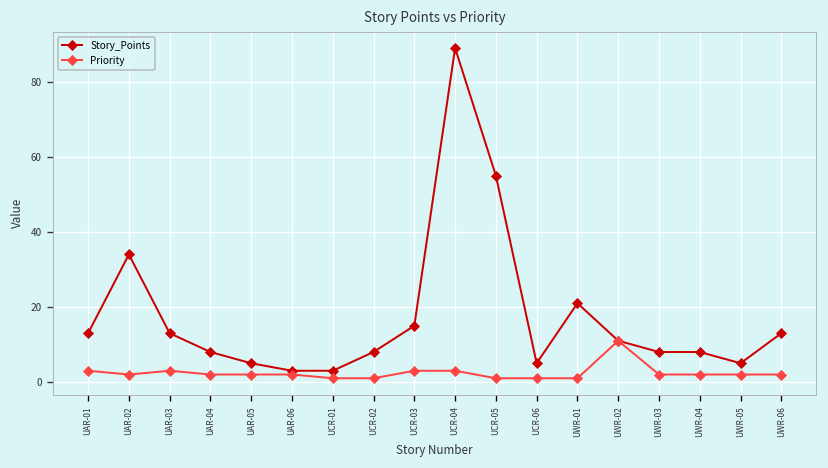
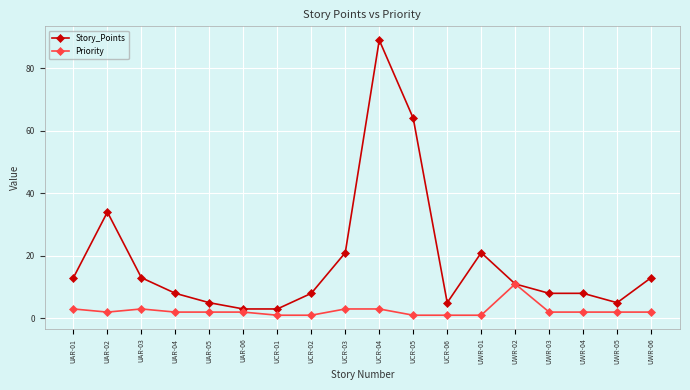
  {
    "Story_Points": {
      "UAR-01": 13,
      "UAR-02": 34,
      "UAR-03": 13,
      "UAR-04": 8,
      "UAR-05": 5,
      "UAR-06": 3,
      "UCR-01": 3,
      "UCR-02": 8,
-     "UCR-03": 15,
+     "UCR-03": 21,
      "UCR-04": 89,
-     "UCR-05": 55,
+     "UCR-05": 64,
      "UCR-06": 5,
      "UWR-01": 21,
      "UWR-03": 8,
      "UWR-04": 8,
      "UWR-05": 5,
      "UWR-06": 13
    },
    "Priority": {
      "UAR-01": 3,
      "UAR-02": 2,
      "UAR-03": 3,
      "UAR-04": 2,
      "UAR-05": 2,
      "UAR-06": 2,
      "UCR-01": 1,
      "UCR-02": 1,
      "UCR-03": 3,
      "UCR-04": 3,
      "UCR-05": 1,
      "UCR-06": 1,
      "UWR-01": 1,
      "UWR-03": 2,
      "UWR-04": 2,
      "UWR-05": 2,
      "UWR-06": 2
    }
  }
